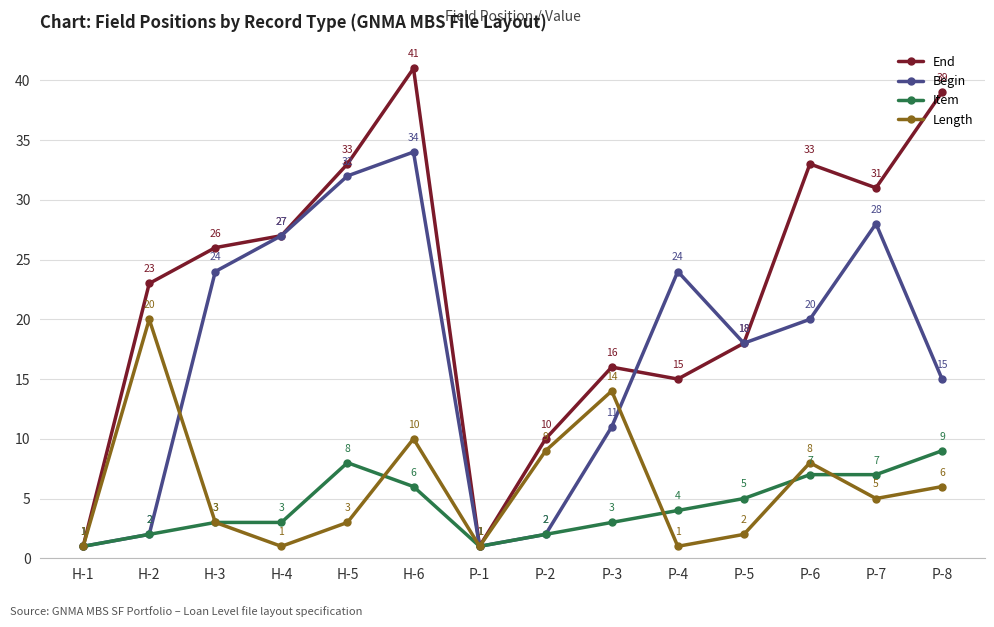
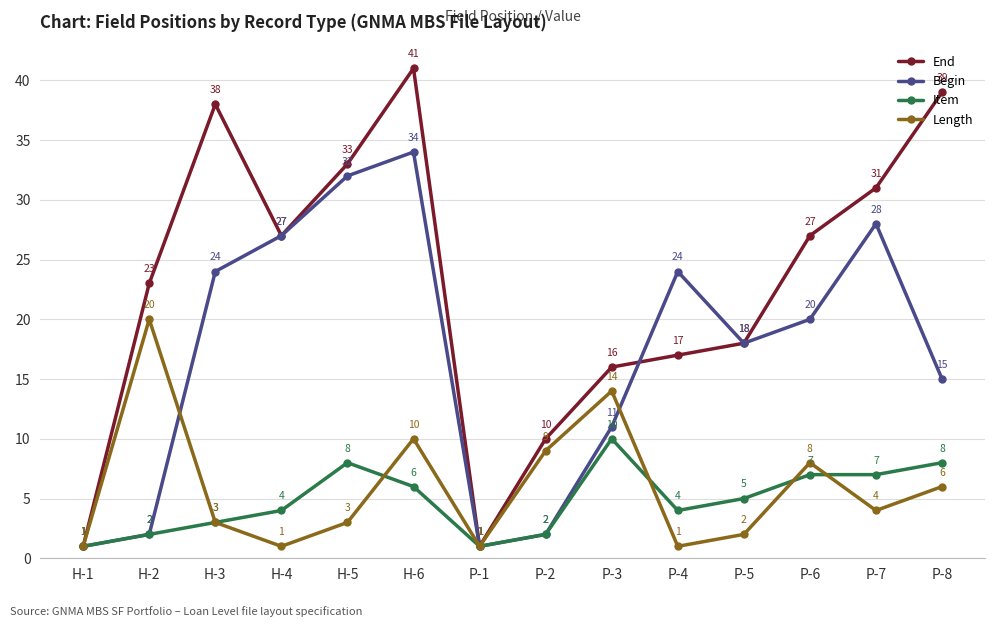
  {
    "End": {
      "H-2": 23,
-     "H-3": 26,
+     "H-3": 38,
      "H-5": 33,
      "H-6": 41,
      "P-2": 10,
      "P-3": 16,
-     "P-4": 15,
-     "P-6": 33,
+     "P-4": 17,
+     "P-6": 27,
      "P-7": 31,
      "P-8": 39
    },
    "Begin": {
      "H-3": 24,
      "H-6": 34,
      "P-3": 11,
      "P-4": 24,
      "P-6": 20,
      "P-7": 28,
      "P-8": 15
    },
    "Item": {
-     "H-4": 3,
+     "H-4": 4,
      "H-5": 8,
      "H-6": 6,
-     "P-3": 3,
+     "P-3": 10,
      "P-4": 4,
      "P-5": 5,
      "P-7": 7,
-     "P-8": 9
+     "P-8": 8
    },
    "Length": {
      "H-2": 20,
      "H-4": 1,
      "H-5": 3,
      "H-6": 10,
      "P-3": 14,
      "P-4": 1,
      "P-5": 2,
      "P-6": 8,
-     "P-7": 5,
+     "P-7": 4,
      "P-8": 6
    }
  }
